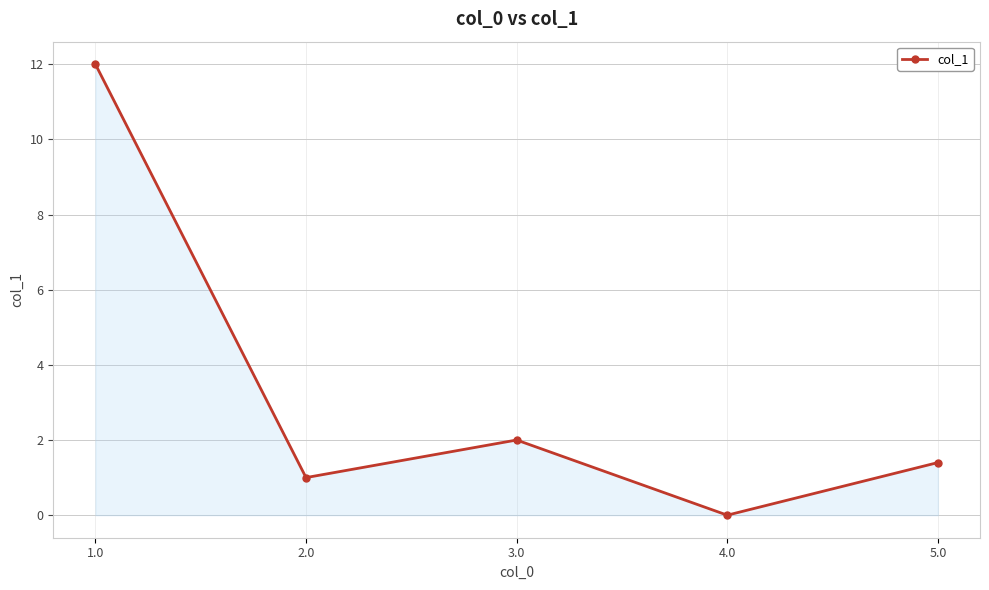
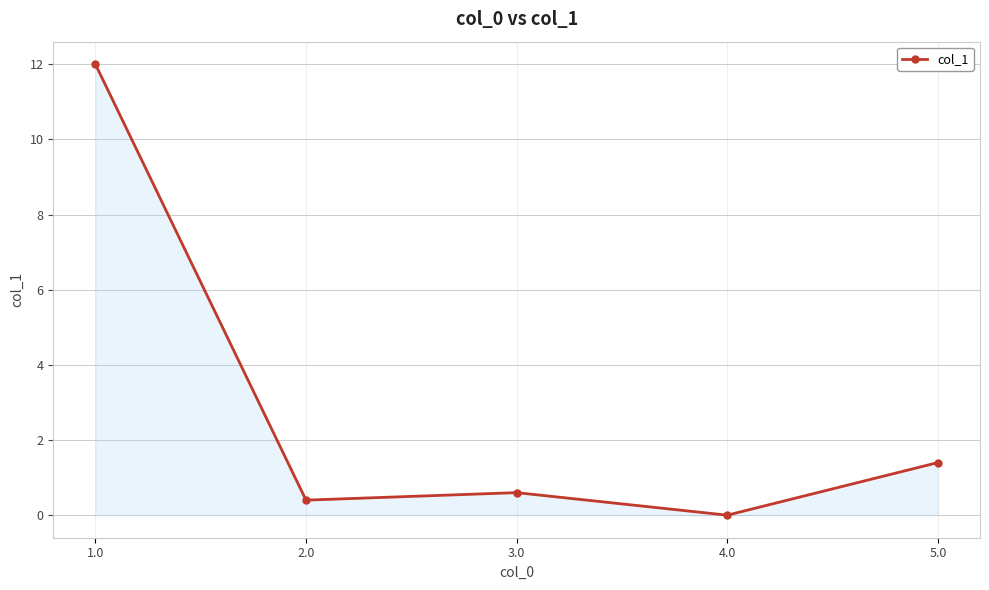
  {
    "1.0": 12.0,
-   "2.0": 1.0,
-   "3.0": 2.0,
+   "2.0": 0.4,
+   "3.0": 0.6,
    "4.0": 0.0,
    "5.0": 1.4
  }
